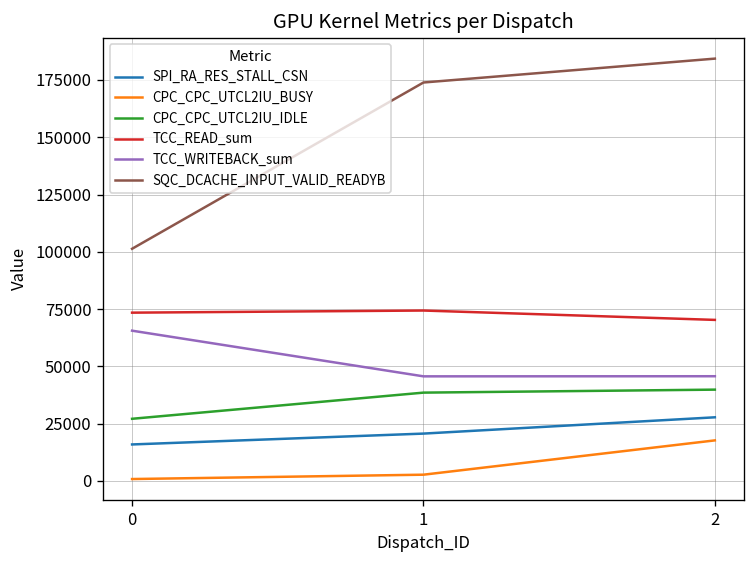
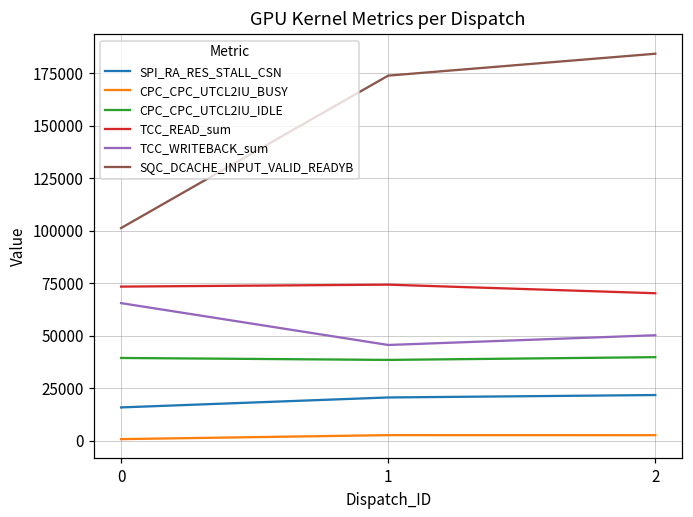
  {
    "SPI_RA_RES_STALL_CSN": {
      "0": 16000,
      "1": 21000,
-     "2": 28000
+     "2": 22000
    },
    "CPC_CPC_UTCL2IU_BUSY": {
      "0": 1000,
      "1": 3000,
-     "2": 18000
+     "2": 3000
    },
    "CPC_CPC_UTCL2IU_IDLE": {
-     "0": 27000,
+     "0": 39000,
      "1": 39000,
      "2": 40000
    },
    "TCC_READ_sum": {
      "0": 73000,
      "1": 74000,
      "2": 70000
    },
    "TCC_WRITEBACK_sum": {
      "0": 66000,
      "1": 46000,
-     "2": 46000
+     "2": 50000
    },
    "SQC_DCACHE_INPUT_VALID_READYB": {
      "0": 101000,
      "1": 174000,
      "2": 184000
    }
  }
